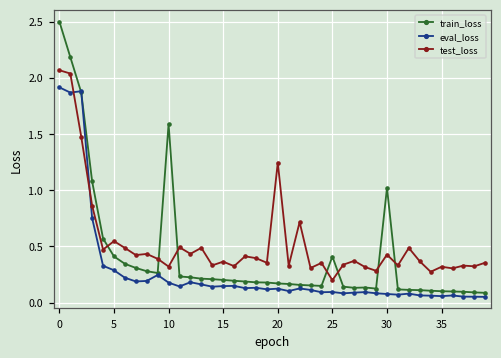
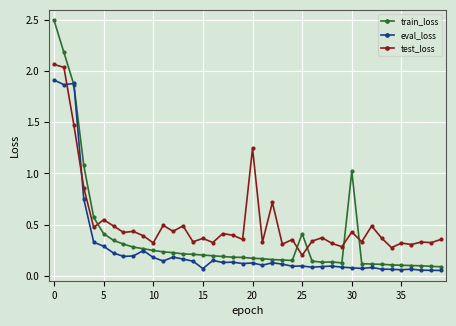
  {
    "train_loss": {
      "0": 2.50,
      "5": 0.41,
-     "10": 1.59,
+     "10": 0.25,
      "15": 0.20,
      "20": 0.17,
      "25": 0.41,
      "30": 1.02,
      "35": 0.10
    },
    "eval_loss": {
      "0": 1.91,
      "5": 0.29,
      "10": 0.18,
-     "15": 0.15,
+     "15": 0.07,
      "20": 0.12,
      "25": 0.09,
      "30": 0.08,
      "35": 0.06
    },
    "test_loss": {
      "0": 2.07,
      "5": 0.55,
      "10": 0.32,
      "15": 0.36,
      "20": 1.25,
      "25": 0.20,
      "30": 0.43,
      "35": 0.32
    }
  }
